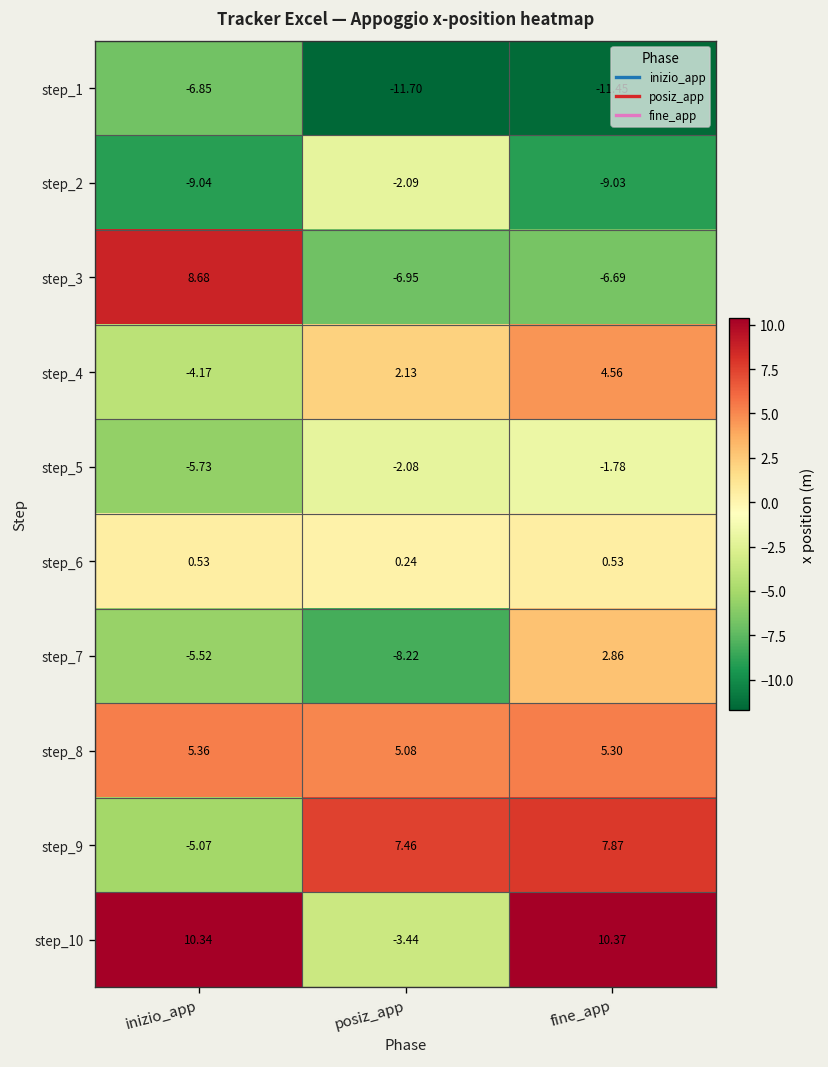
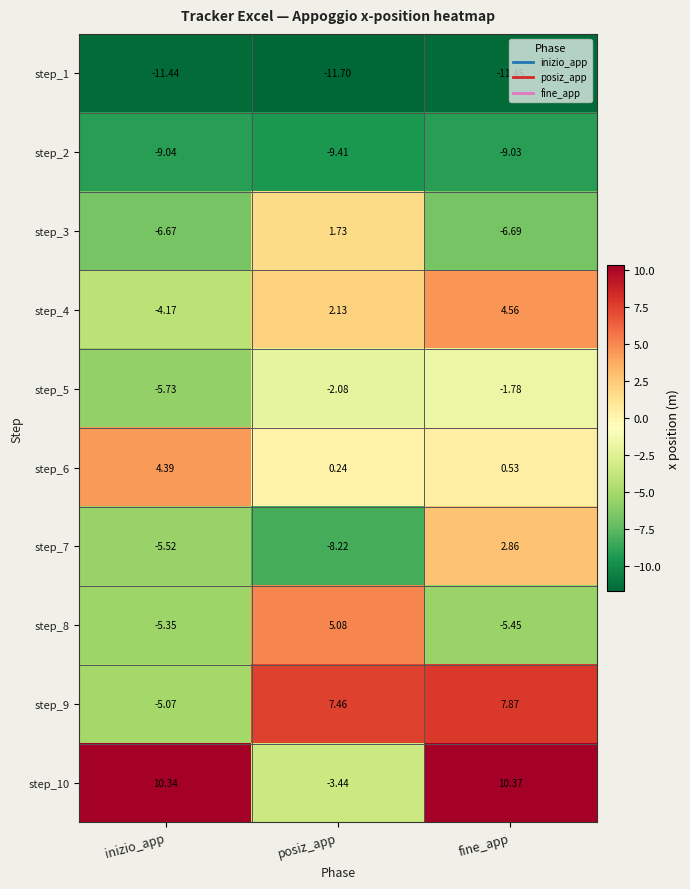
  {
    "step_1": {
-     "inizio_app": -6.85,
+     "inizio_app": -11.44,
      "posiz_app": -11.70
    },
    "step_2": {
      "inizio_app": -9.04,
-     "posiz_app": -2.09,
+     "posiz_app": -9.41,
      "fine_app": -9.03
    },
    "step_3": {
-     "inizio_app": 8.68,
-     "posiz_app": -6.95,
+     "inizio_app": -6.67,
+     "posiz_app": 1.73,
      "fine_app": -6.69
    },
    "step_4": {
      "inizio_app": -4.17,
      "posiz_app": 2.13,
      "fine_app": 4.56
    },
    "step_5": {
      "inizio_app": -5.73,
      "posiz_app": -2.08,
      "fine_app": -1.78
    },
    "step_6": {
-     "inizio_app": 0.53,
+     "inizio_app": 4.39,
      "posiz_app": 0.24,
      "fine_app": 0.53
    },
    "step_7": {
      "inizio_app": -5.52,
      "posiz_app": -8.22,
      "fine_app": 2.86
    },
    "step_8": {
-     "inizio_app": 5.36,
+     "inizio_app": -5.35,
      "posiz_app": 5.08,
-     "fine_app": 5.30
+     "fine_app": -5.45
    },
    "step_9": {
      "inizio_app": -5.07,
      "posiz_app": 7.46,
      "fine_app": 7.87
    },
    "step_10": {
      "inizio_app": 10.34,
      "posiz_app": -3.44,
      "fine_app": 10.37
    }
  }
